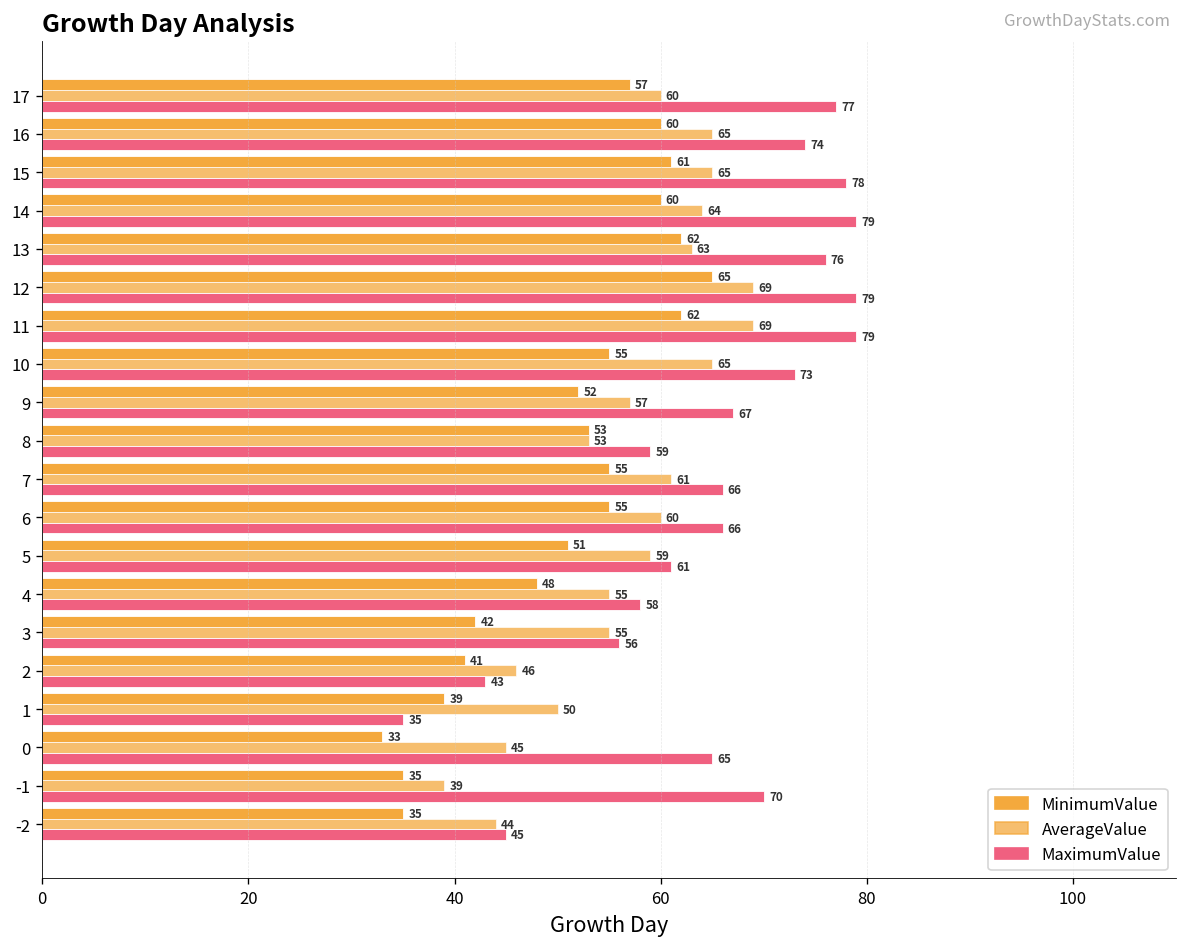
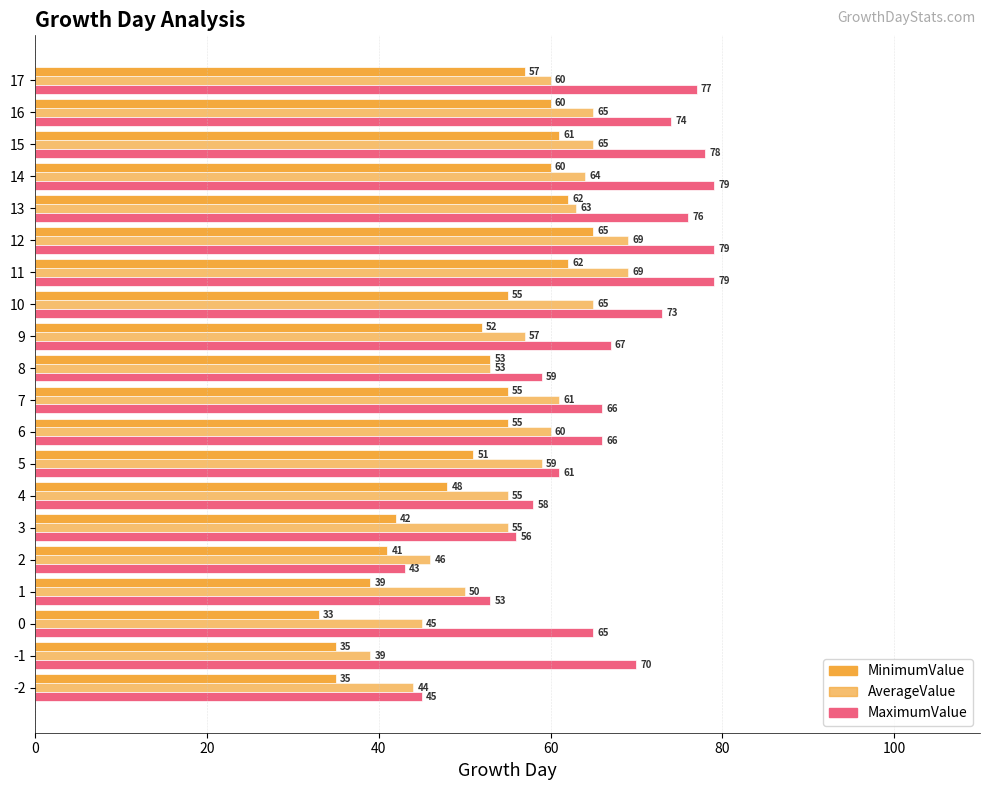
  {
    "MaximumValue": {
      "17": 77,
      "16": 74,
      "15": 78,
      "14": 79,
      "13": 76,
      "12": 79,
      "11": 79,
      "10": 73,
      "9": 67,
      "8": 59,
      "7": 66,
      "6": 66,
      "5": 61,
      "4": 58,
      "3": 56,
      "2": 43,
-     "1": 35,
+     "1": 53,
      "0": 65,
      "-1": 70,
      "-2": 45
    }
  }
